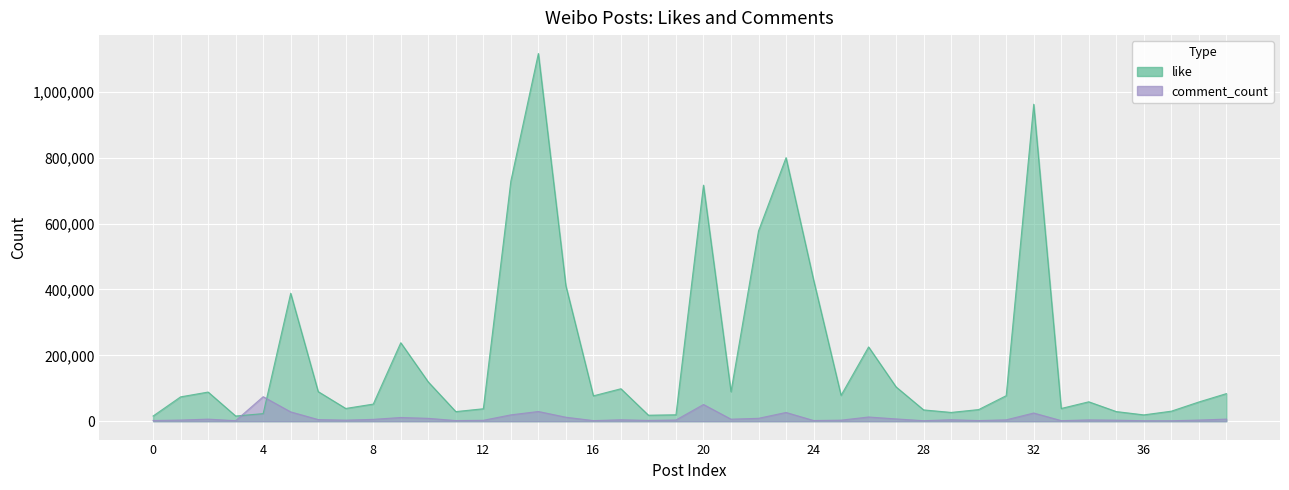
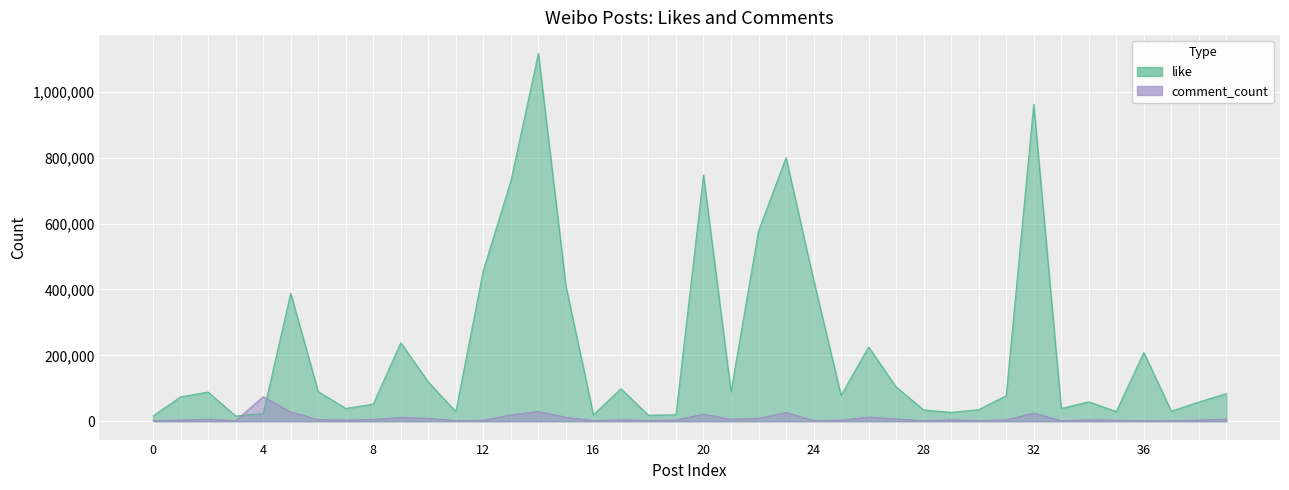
  {
    "like": {
      "0": "20,000",
      "4": "20,000",
      "8": "50,000",
-     "12": "40,000",
-     "16": "80,000",
-     "20": "720,000",
+     "12": "460,000",
+     "16": "20,000",
+     "20": "750,000",
      "24": "430,000",
      "28": "30,000",
      "32": "960,000",
-     "36": "20,000"
+     "36": "210,000"
    },
    "comment_count": {
      "0": "0",
      "4": "70,000",
      "8": "10,000",
      "12": "0",
      "16": "0",
-     "20": "50,000",
+     "20": "20,000",
      "24": "0",
      "28": "0",
      "32": "20,000",
      "36": "0"
    }
  }
